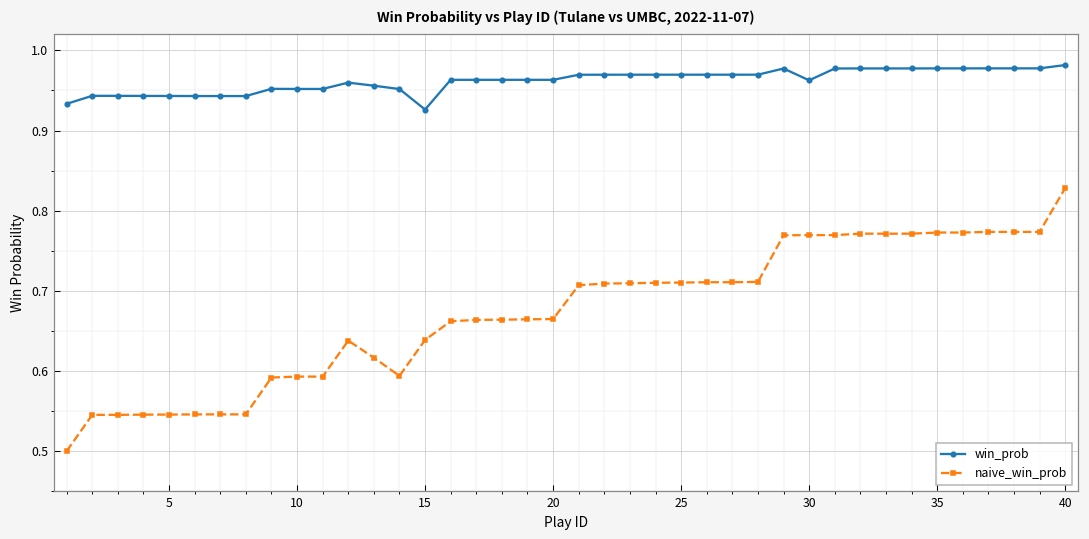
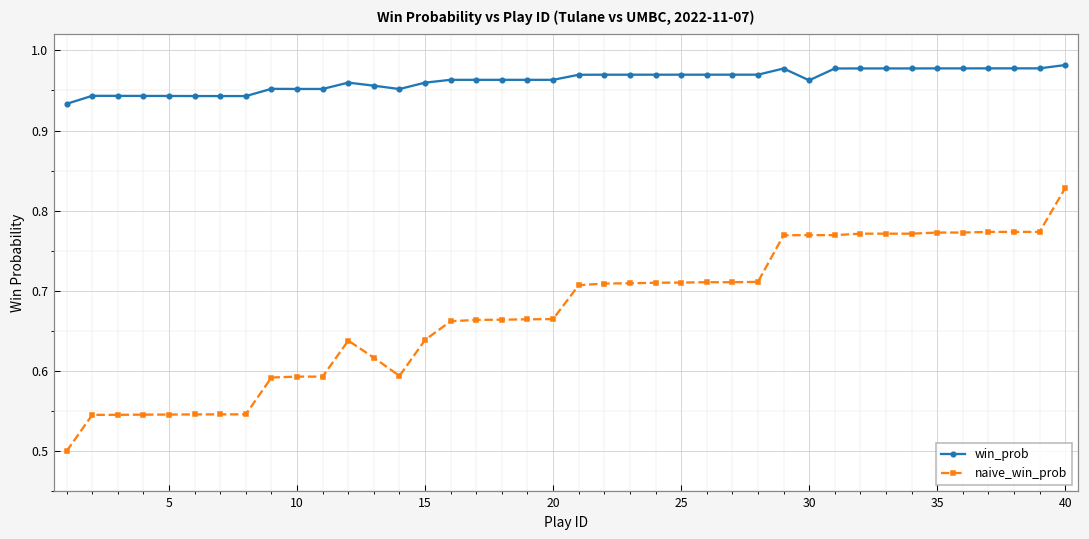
  {
    "win_prob": {
      "5": 0.94,
      "10": 0.95,
-     "15": 0.93,
+     "15": 0.96,
      "20": 0.96,
      "25": 0.97,
      "30": 0.96,
      "35": 0.98,
      "40": 0.98
    },
    "naive_win_prob": {
      "5": 0.55,
      "10": 0.59,
      "15": 0.64,
      "20": 0.66,
      "25": 0.71,
      "30": 0.77,
      "35": 0.77,
      "40": 0.83
    }
  }
